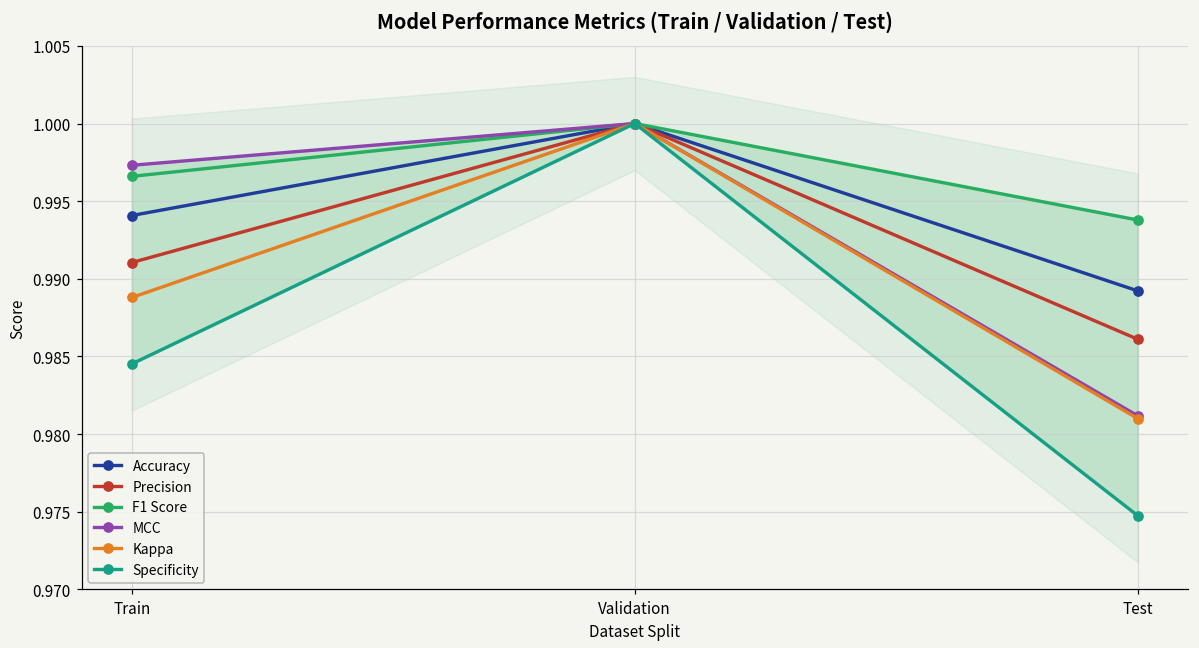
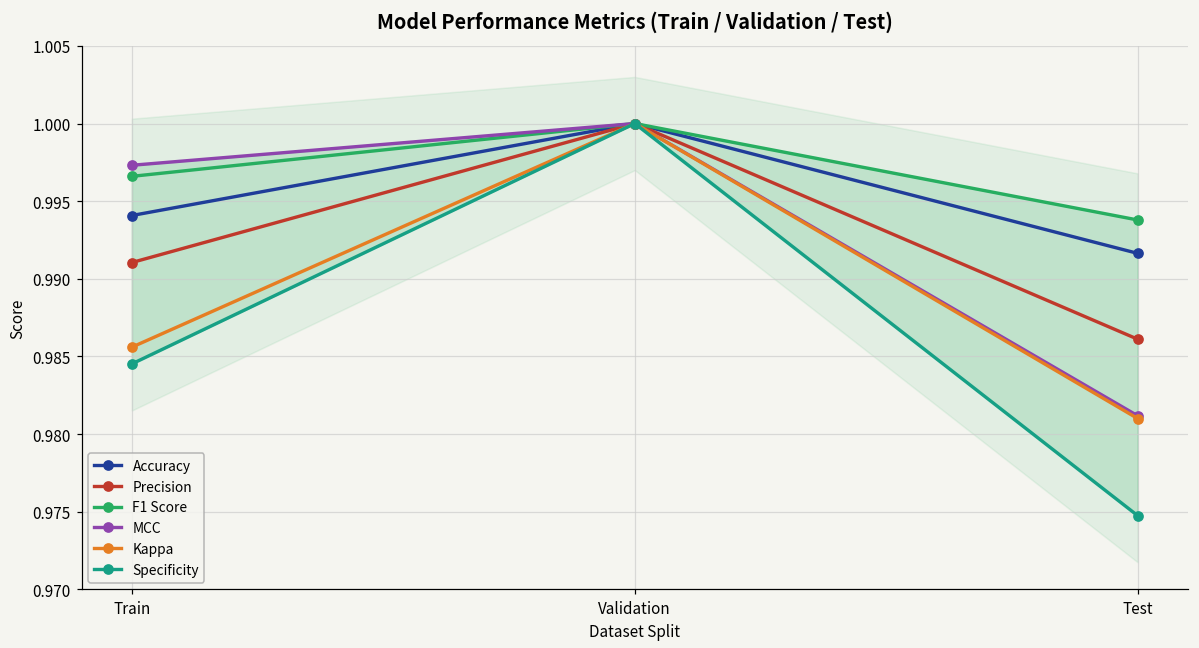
  {
    "Accuracy": {
      "Train": 0.9941,
-     "Test": 0.9892
+     "Test": 0.9916
    },
    "Precision": {
      "Train": 0.9910,
      "Test": 0.9861
    },
    "Kappa": {
-     "Train": 0.9888
+     "Train": 0.9856
    }
  }
